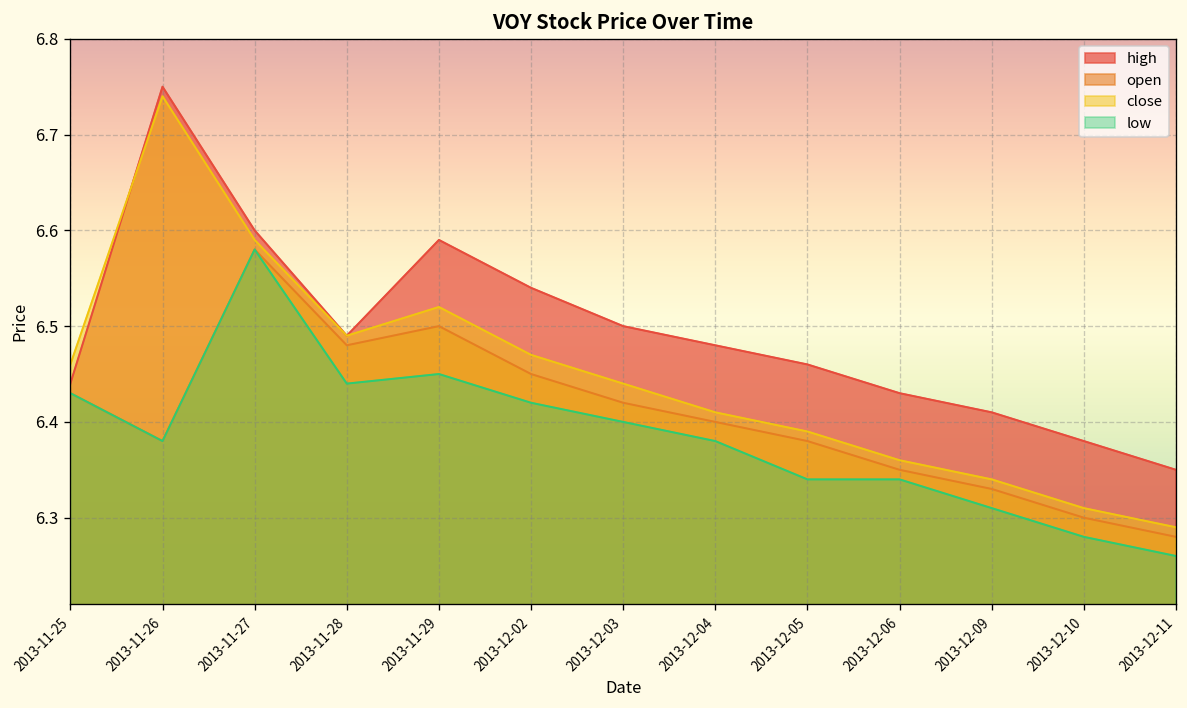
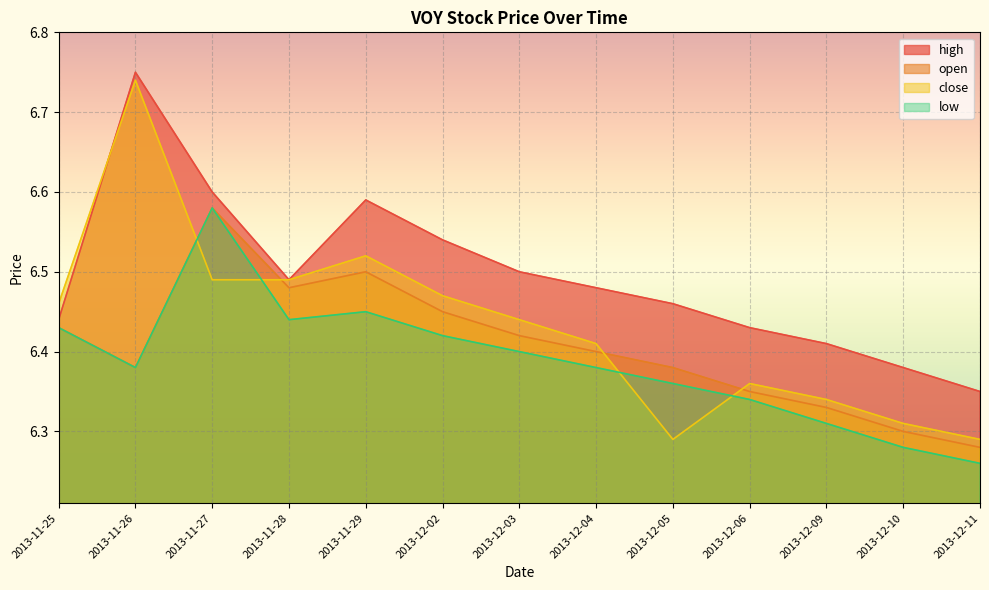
  {
    "close": {
      "2013-11-25": 6.46,
      "2013-11-26": 6.74,
-     "2013-11-27": 6.59,
+     "2013-11-27": 6.49,
      "2013-11-29": 6.52,
      "2013-12-02": 6.47,
      "2013-12-03": 6.44,
      "2013-12-04": 6.41,
-     "2013-12-05": 6.39,
+     "2013-12-05": 6.29,
      "2013-12-06": 6.36,
      "2013-12-09": 6.34,
      "2013-12-10": 6.31,
      "2013-12-11": 6.29
    },
    "low": {
      "2013-11-28": 6.44,
      "2013-11-29": 6.45,
      "2013-12-02": 6.42,
      "2013-12-03": 6.40,
      "2013-12-04": 6.38,
-     "2013-12-05": 6.34,
+     "2013-12-05": 6.36,
      "2013-12-06": 6.34,
      "2013-12-09": 6.31,
      "2013-12-10": 6.28,
      "2013-12-11": 6.26
    }
  }
